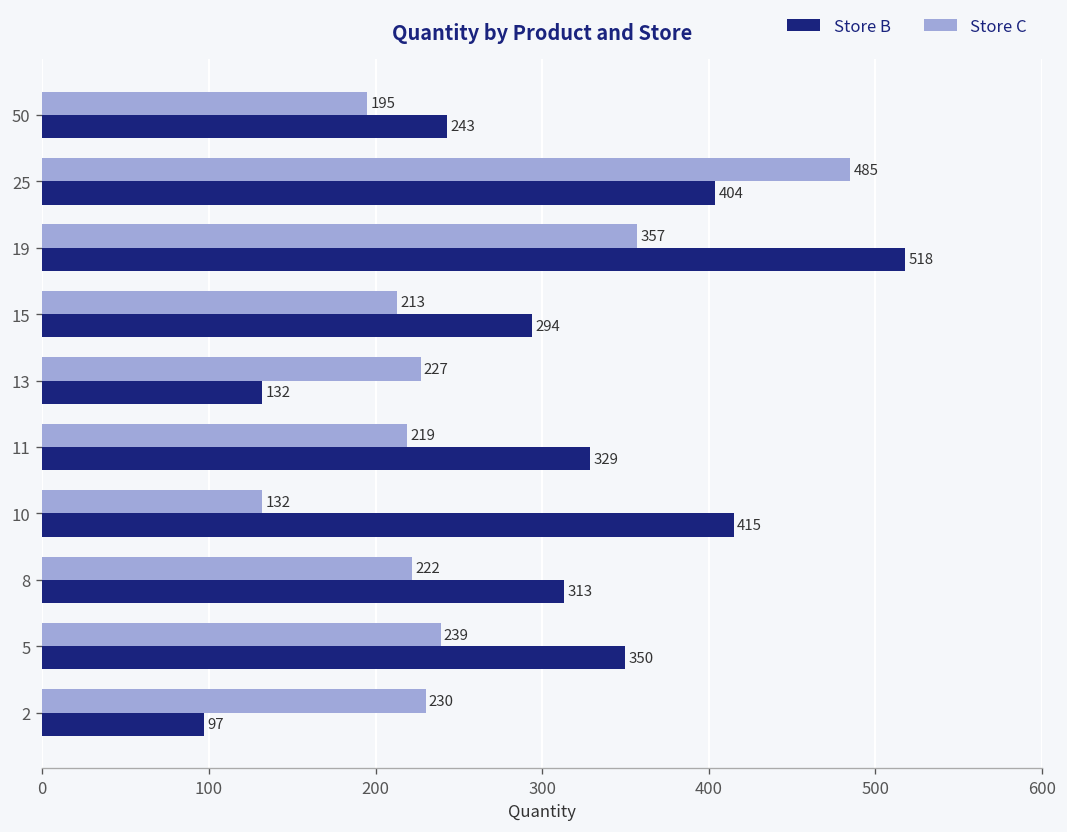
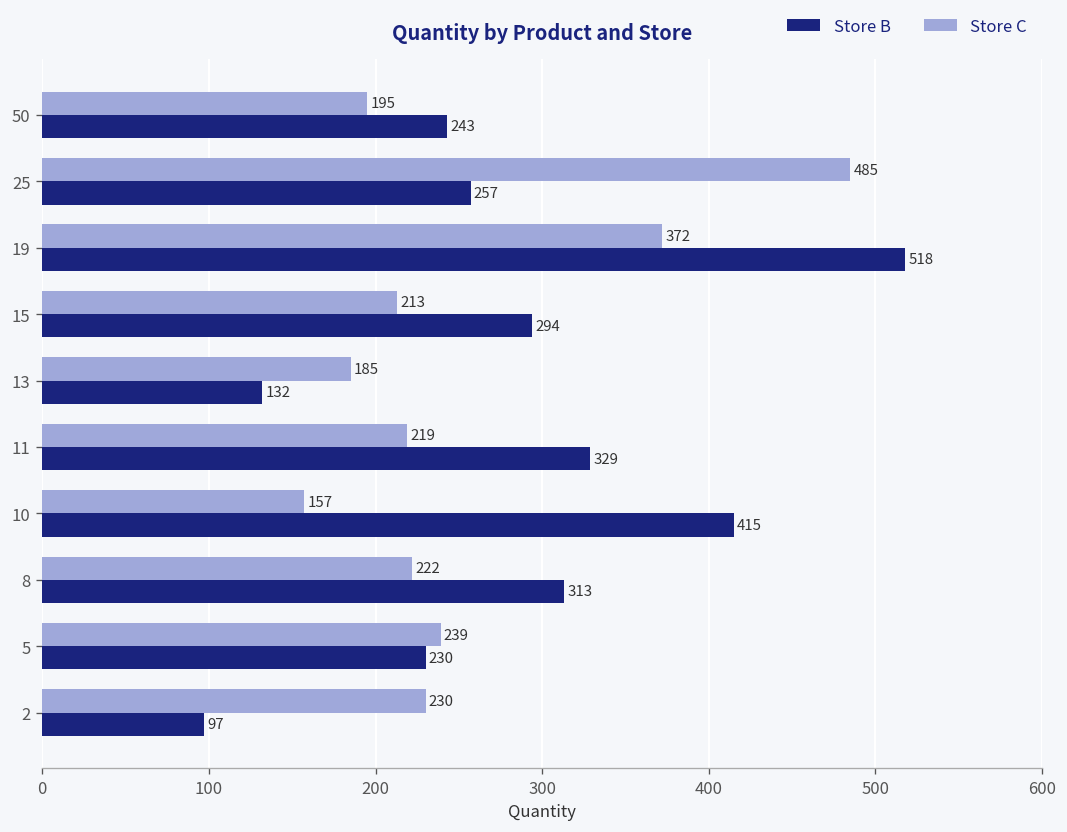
  {
    "Store B": {
      "50": 243,
-     "25": 404,
+     "25": 257,
      "19": 518,
      "15": 294,
      "13": 132,
      "11": 329,
      "10": 415,
      "8": 313,
-     "5": 350,
+     "5": 230,
      "2": 97
    },
    "Store C": {
      "50": 195,
      "25": 485,
-     "19": 357,
+     "19": 372,
      "15": 213,
-     "13": 227,
+     "13": 185,
      "11": 219,
-     "10": 132,
+     "10": 157,
      "8": 222,
      "5": 239,
      "2": 230
    }
  }
